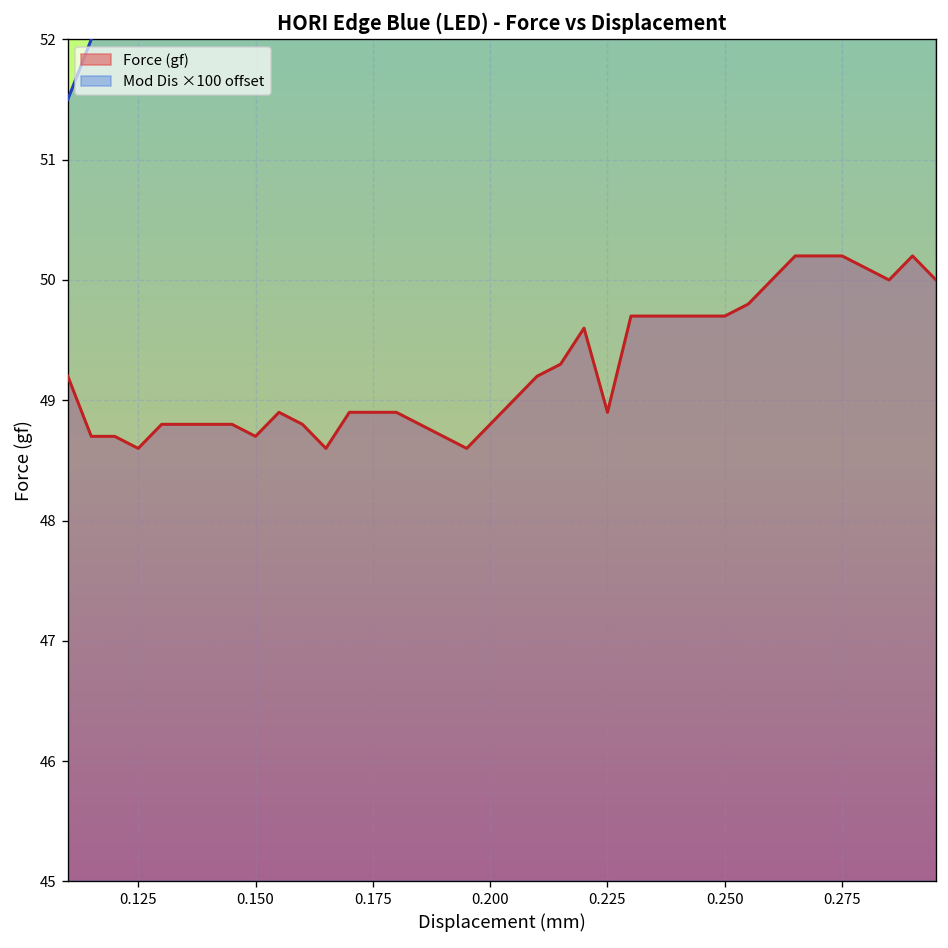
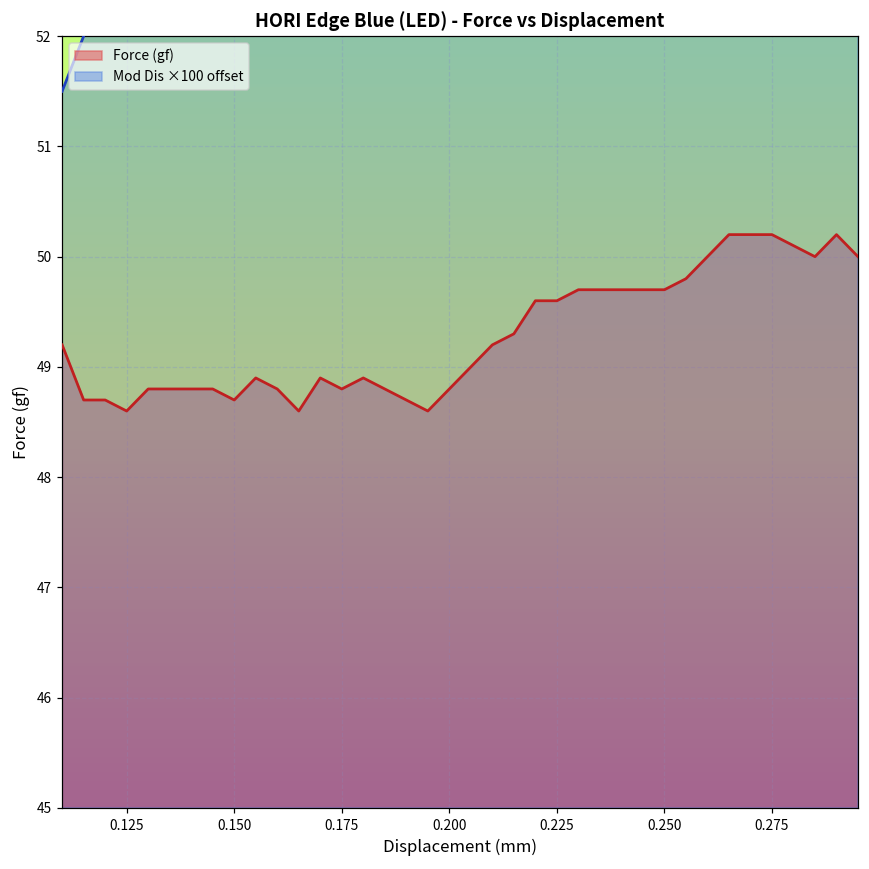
  {
    "Force (gf)": {
      "0.125": 48.6,
      "0.150": 48.7,
-     "0.175": 48.9,
+     "0.175": 48.8,
      "0.200": 48.8,
-     "0.225": 48.9,
+     "0.225": 49.6,
      "0.250": 49.7,
      "0.275": 50.2
    }
  }
